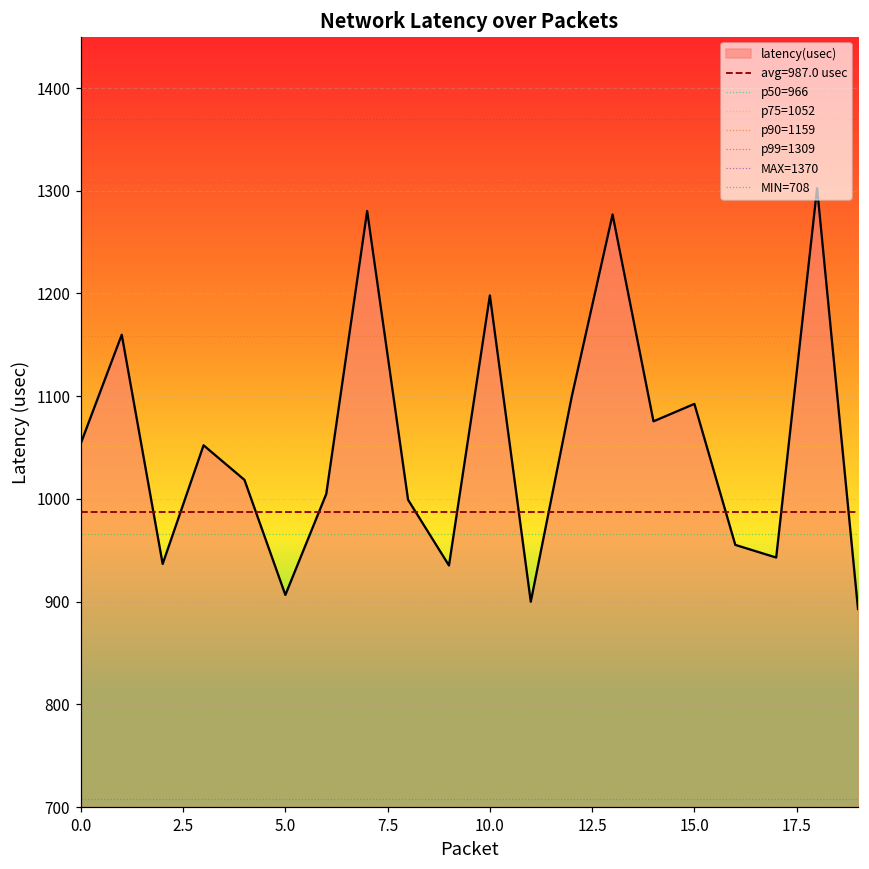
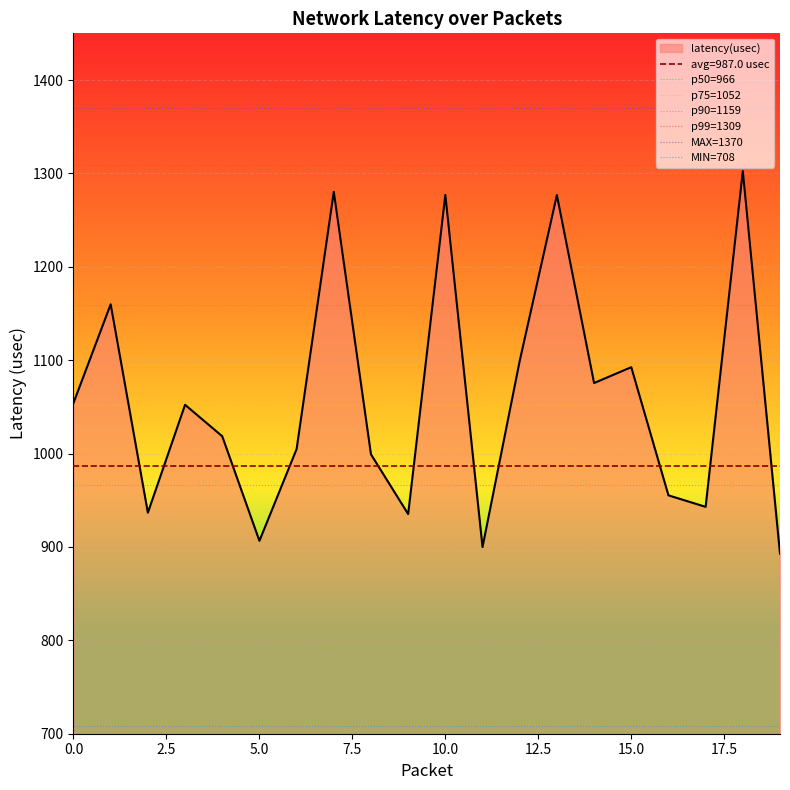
  {
    "0.0": 1050,
    "5.0": 910,
-   "10.0": 1200,
+   "10.0": 1280,
    "15.0": 1090
  }
